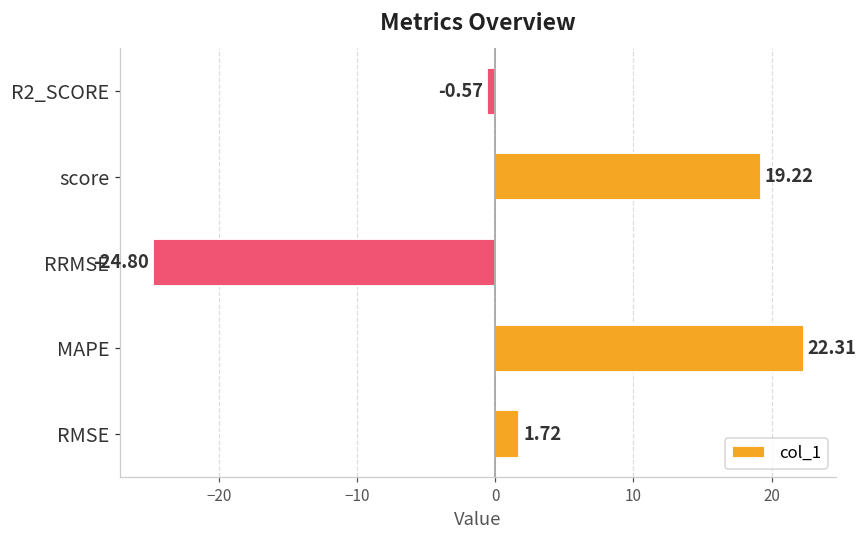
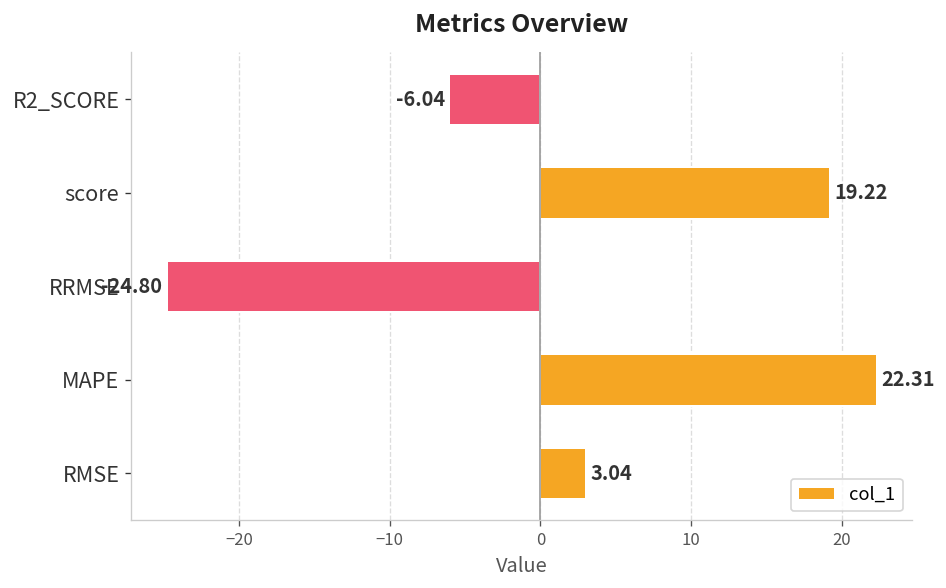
  {
-   "R2_SCORE": -0.57,
+   "R2_SCORE": -6.04,
    "score": 19.22,
    "RRMSE": -24.80,
    "MAPE": 22.31,
-   "RMSE": 1.72
+   "RMSE": 3.04
  }
